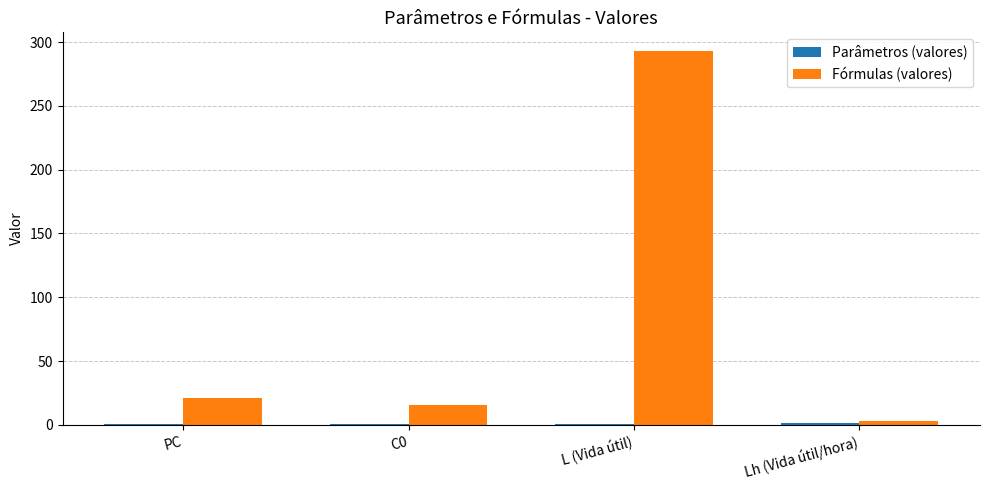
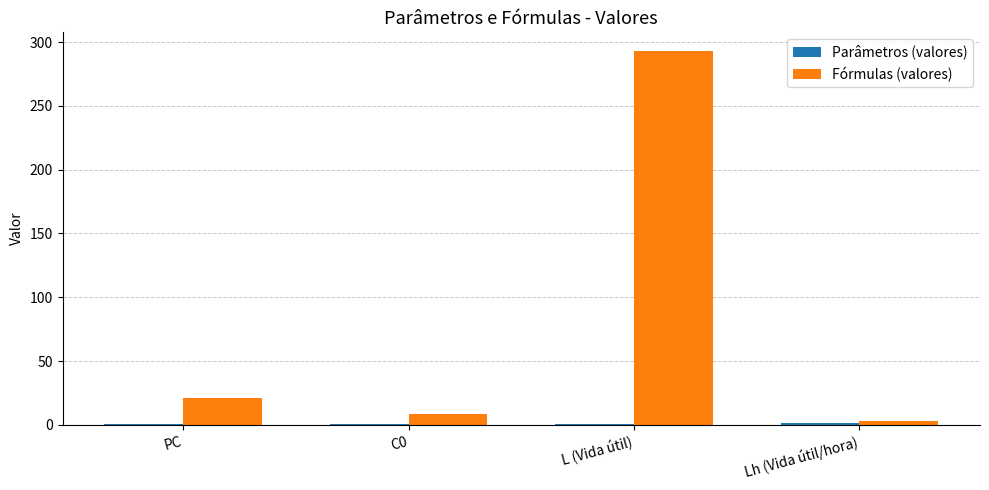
  {
    "Fórmulas (valores)": {
      "PC": 21,
-     "C0": 15,
+     "C0": 9,
      "L (Vida útil)": 293,
      "Lh (Vida útil/hora)": 3
    }
  }
